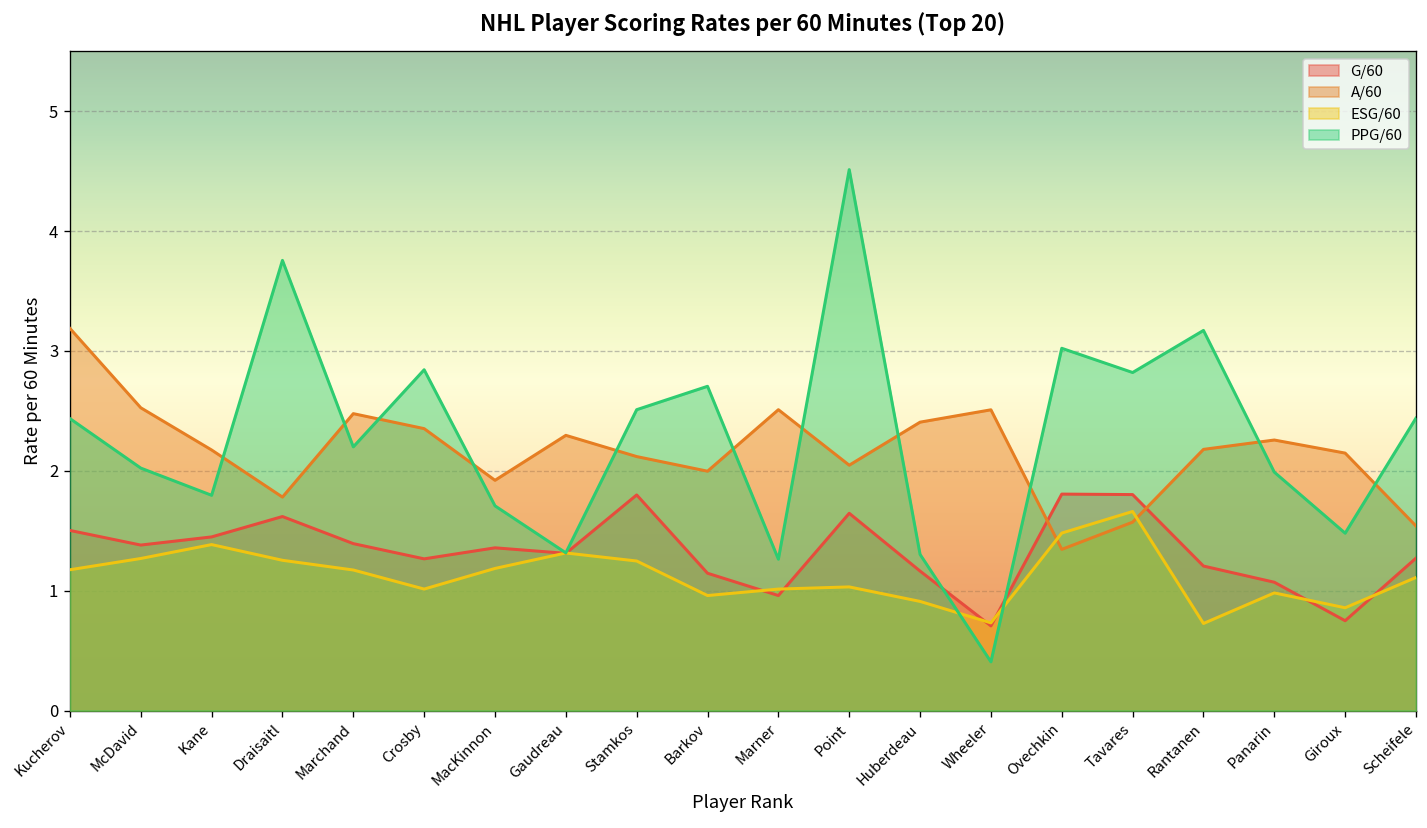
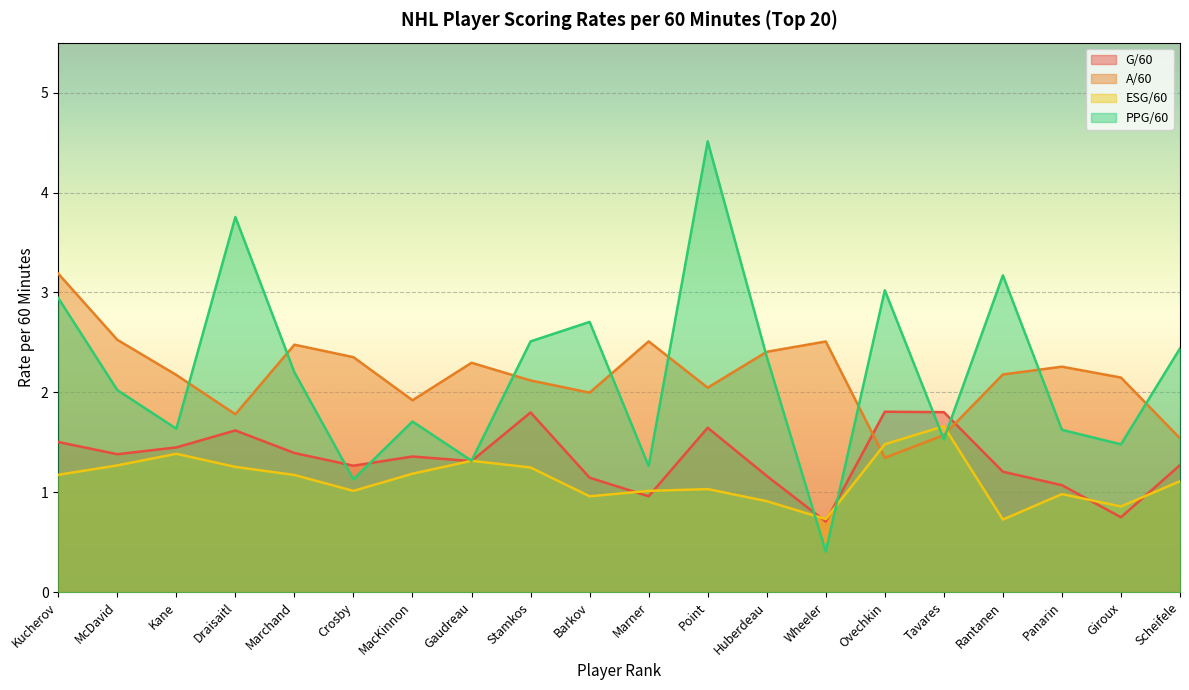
  {
    "PPG/60": {
-     "Kucherov": 2.4,
+     "Kucherov": 2.9,
      "McDavid": 2.0,
-     "Kane": 1.8,
+     "Kane": 1.6,
      "Draisaitl": 3.8,
      "Marchand": 2.2,
-     "Crosby": 2.8,
+     "Crosby": 1.1,
      "MacKinnon": 1.7,
      "Stamkos": 2.5,
      "Barkov": 2.7,
      "Marner": 1.3,
      "Point": 4.5,
-     "Huberdeau": 1.3,
+     "Huberdeau": 2.4,
      "Wheeler": 0.4,
      "Ovechkin": 3.0,
-     "Tavares": 2.8,
+     "Tavares": 1.5,
      "Rantanen": 3.2,
-     "Panarin": 2.0,
+     "Panarin": 1.6,
      "Giroux": 1.5,
      "Scheifele": 2.4
    }
  }
